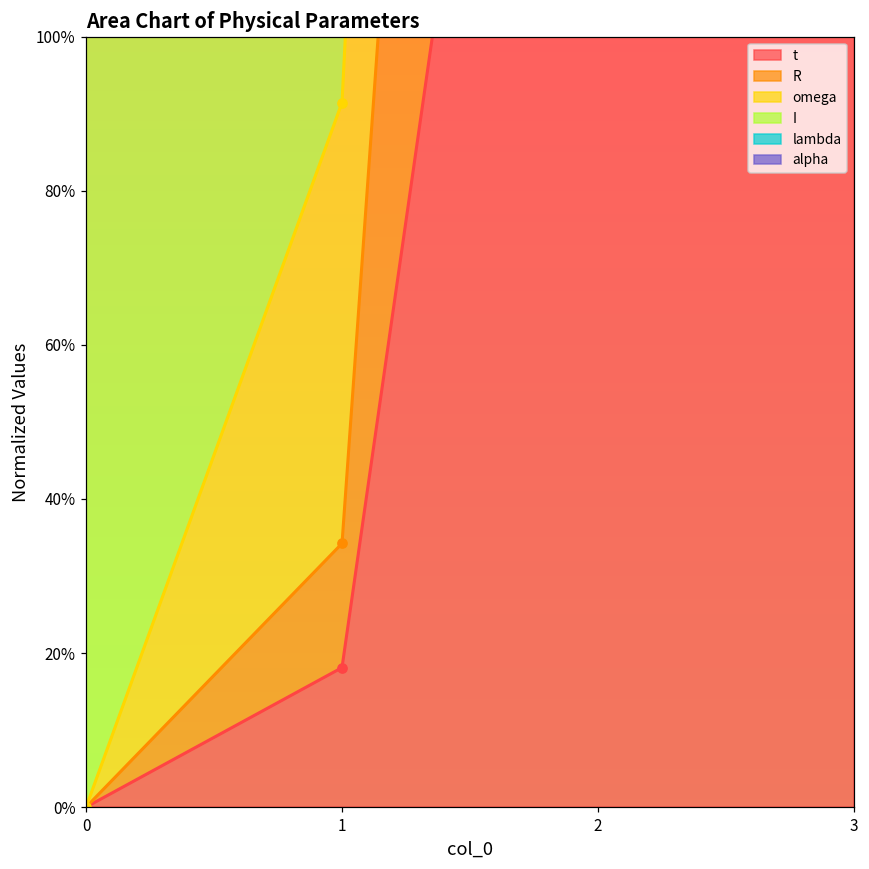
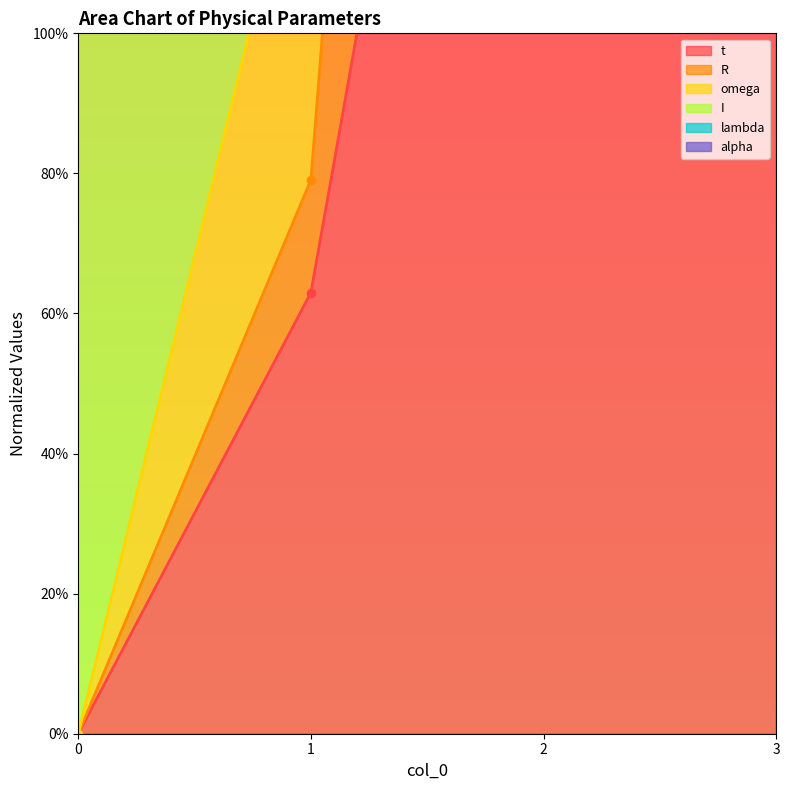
  {
    "t": {
-     "1": "18%"
+     "1": "63%"
    },
    "R": {
      "1": "16%"
    }
  }
